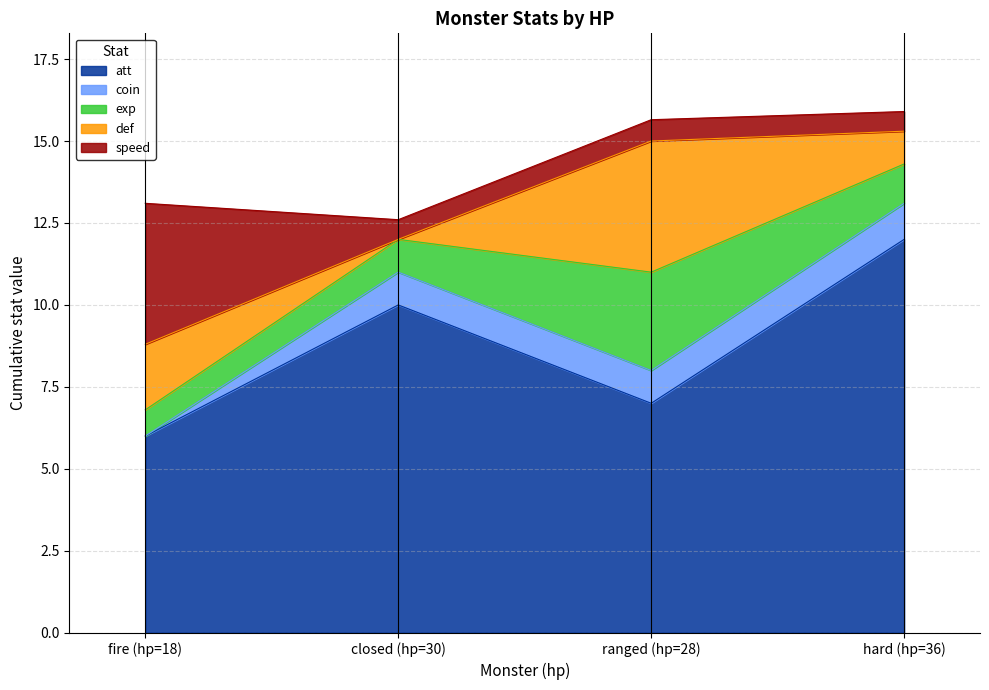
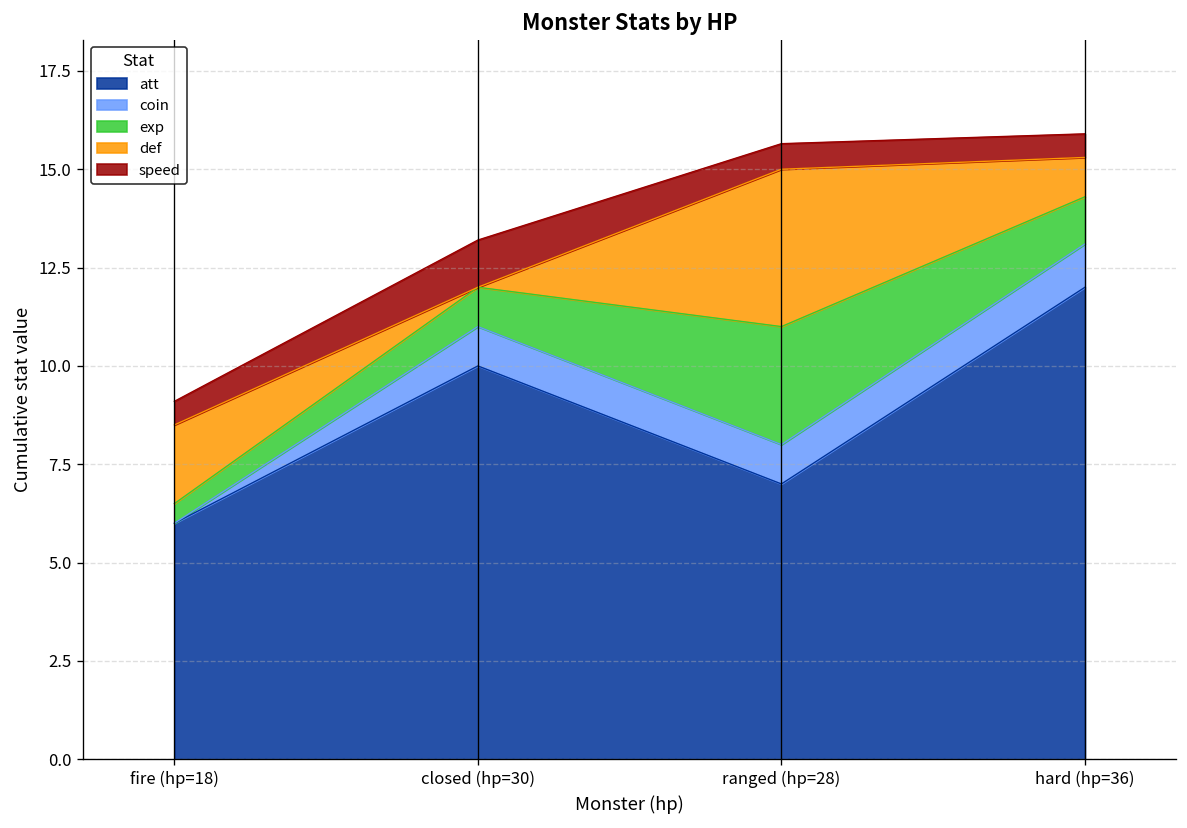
  {
    "att": {
      "closed (hp=30)": 10.0,
      "ranged (hp=28)": 7.0,
      "hard (hp=36)": 12.0
    },
    "coin": {
      "closed (hp=30)": 1.0,
      "ranged (hp=28)": 1.0,
      "hard (hp=36)": 1.1
    },
    "exp": {
-     "fire (hp=18)": 0.8,
+     "fire (hp=18)": 0.5,
      "ranged (hp=28)": 3.0,
      "hard (hp=36)": 1.2
    },
    "def": {
      "fire (hp=18)": 2.0,
      "ranged (hp=28)": 4.0,
      "hard (hp=36)": 1.0
    },
    "speed": {
-     "fire (hp=18)": 4.3,
-     "closed (hp=30)": 0.6,
+     "fire (hp=18)": 0.6,
+     "closed (hp=30)": 1.2,
      "ranged (hp=28)": 0.7,
      "hard (hp=36)": 0.6
    }
  }
